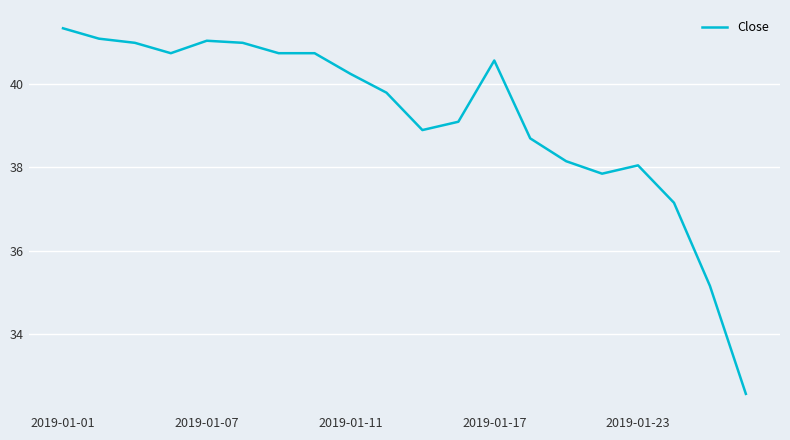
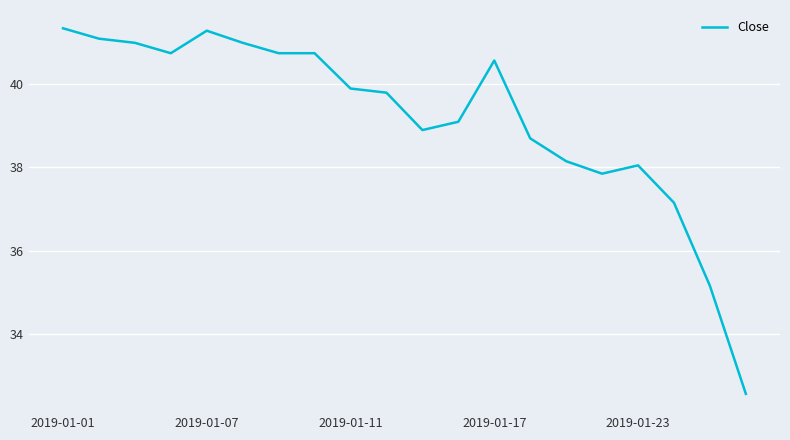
  {
    "2019-01-01": 41.3,
-   "2019-01-07": 41.0,
-   "2019-01-11": 40.3,
+   "2019-01-07": 41.3,
+   "2019-01-11": 39.9,
    "2019-01-17": 40.6,
    "2019-01-23": 38.0
  }
